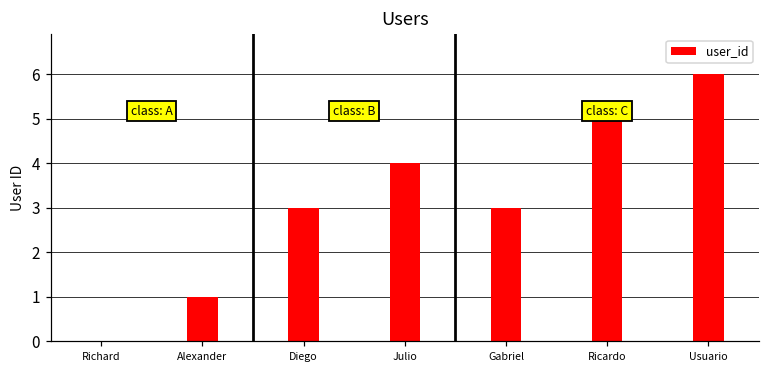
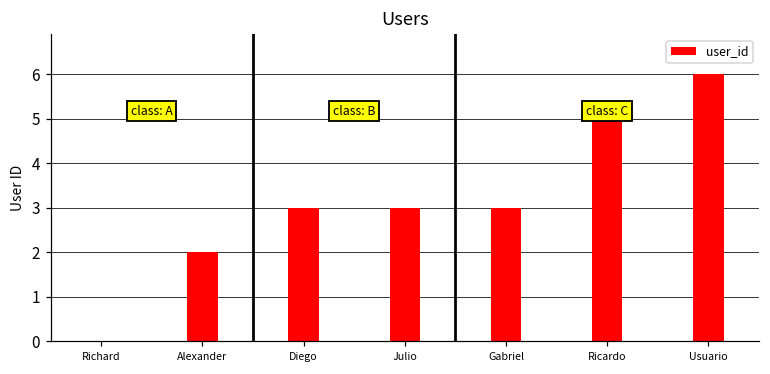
  {
    "Richard": 0,
-   "Alexander": 1,
+   "Alexander": 2,
    "Diego": 3,
-   "Julio": 4,
+   "Julio": 3,
    "Gabriel": 3,
    "Usuario": 6
  }
